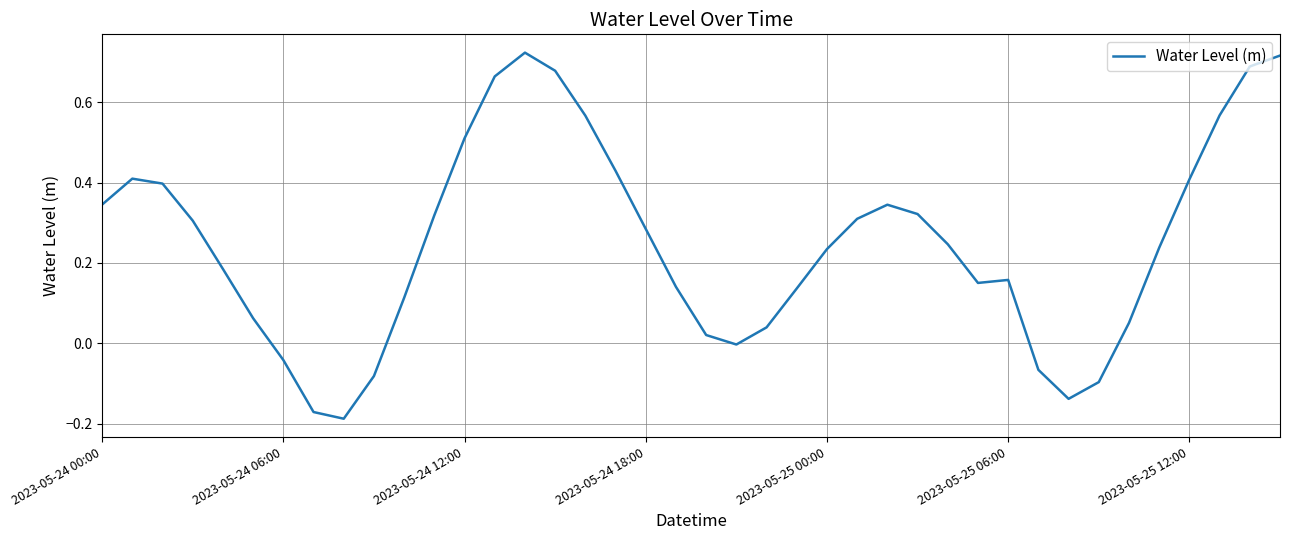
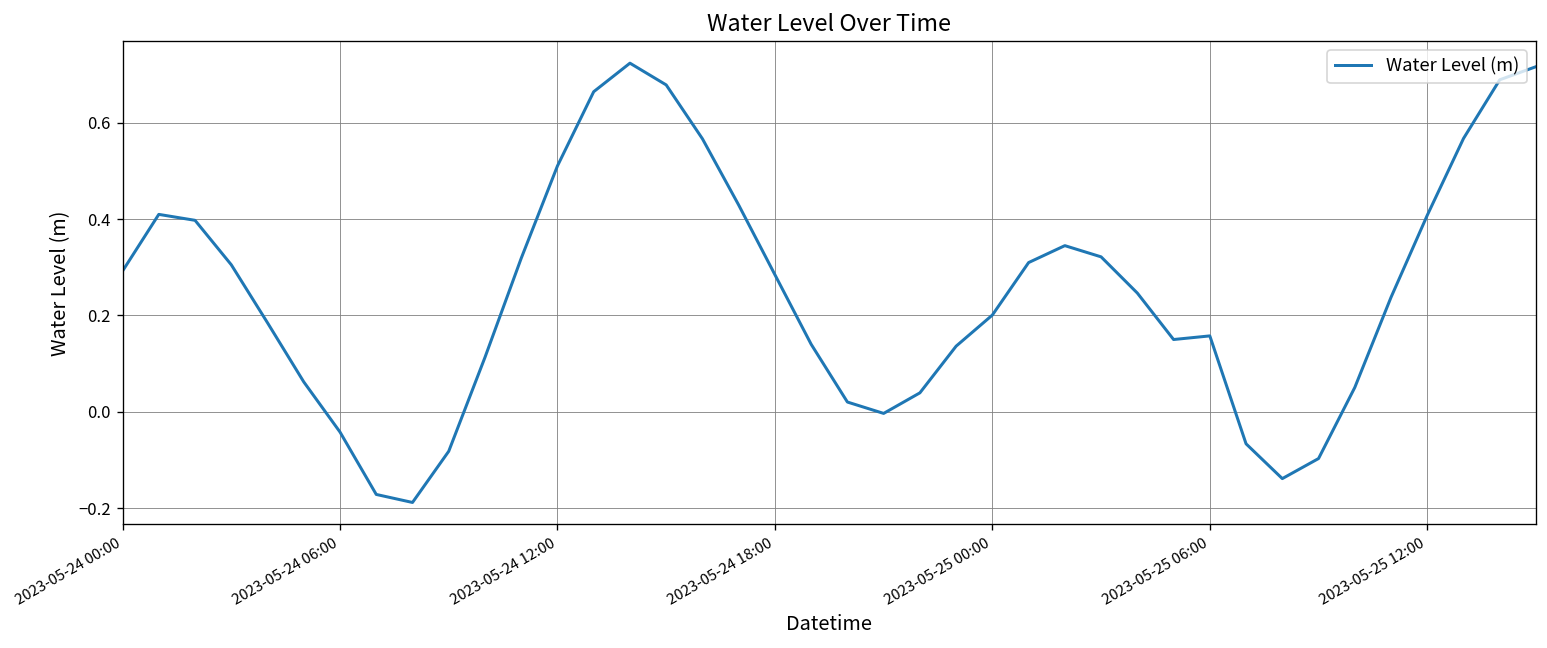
  {
-   "2023-05-24 00:00": 0.35,
+   "2023-05-24 00:00": 0.29,
    "2023-05-24 06:00": -0.04,
    "2023-05-24 12:00": 0.51,
    "2023-05-24 18:00": 0.28,
-   "2023-05-25 00:00": 0.23,
+   "2023-05-25 00:00": 0.20,
    "2023-05-25 06:00": 0.16,
    "2023-05-25 12:00": 0.41
  }
